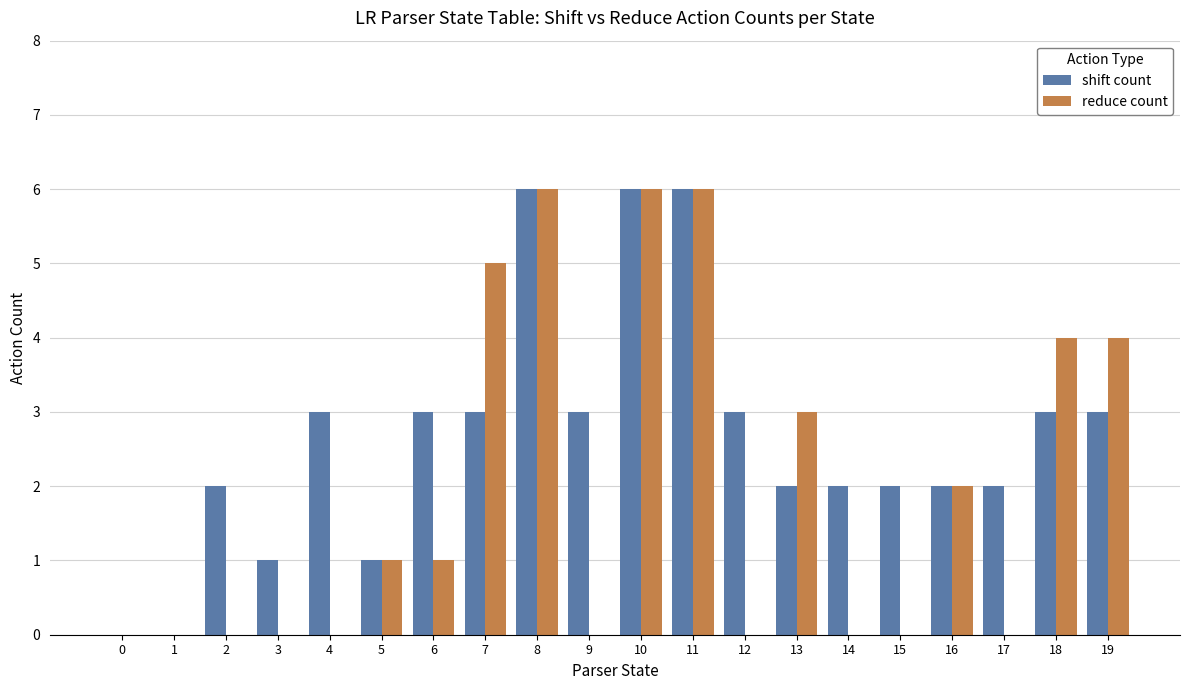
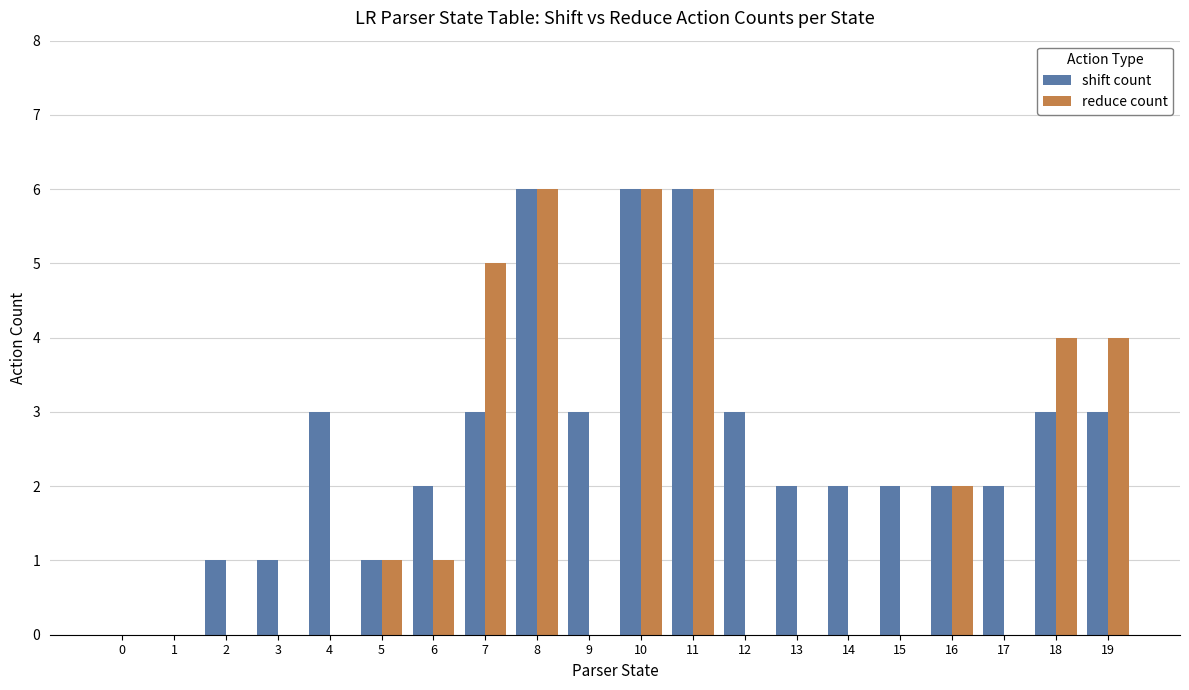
  {
    "shift count": {
      "0": 0,
      "1": 0,
-     "2": 2,
+     "2": 1,
      "3": 1,
      "4": 3,
      "5": 1,
-     "6": 3,
+     "6": 2,
      "7": 3,
      "8": 6,
      "9": 3,
      "10": 6,
      "11": 6,
      "12": 3,
      "13": 2,
      "14": 2,
      "15": 2,
      "16": 2,
      "17": 2,
      "18": 3,
      "19": 3
    },
    "reduce count": {
      "0": 0,
      "1": 0,
      "2": 0,
      "3": 0,
      "4": 0,
      "5": 1,
      "6": 1,
      "7": 5,
      "8": 6,
      "9": 0,
      "10": 6,
      "11": 6,
      "12": 0,
-     "13": 3,
+     "13": 0,
      "14": 0,
      "15": 0,
      "16": 2,
      "17": 0,
      "18": 4,
      "19": 4
    }
  }
